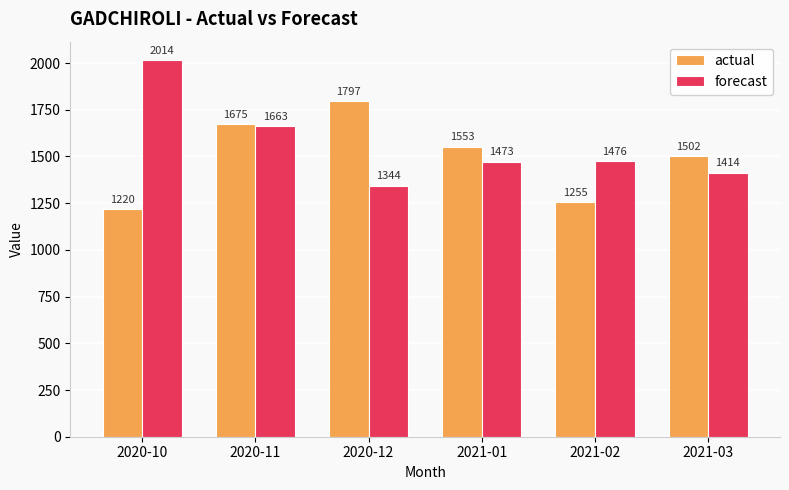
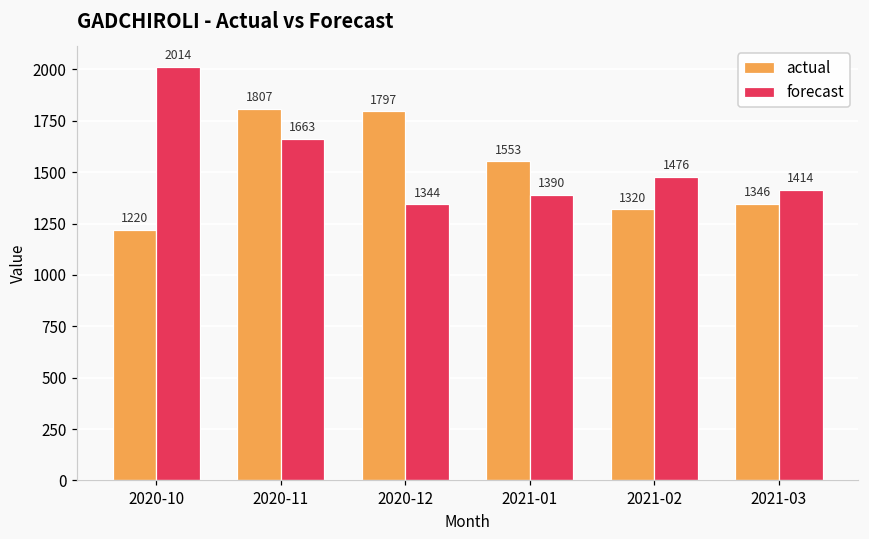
  {
    "actual": {
      "2020-10": 1220,
-     "2020-11": 1675,
+     "2020-11": 1807,
      "2020-12": 1797,
      "2021-01": 1553,
-     "2021-02": 1255,
-     "2021-03": 1502
+     "2021-02": 1320,
+     "2021-03": 1346
    },
    "forecast": {
      "2020-10": 2014,
      "2020-11": 1663,
      "2020-12": 1344,
-     "2021-01": 1473,
+     "2021-01": 1390,
      "2021-02": 1476,
      "2021-03": 1414
    }
  }
